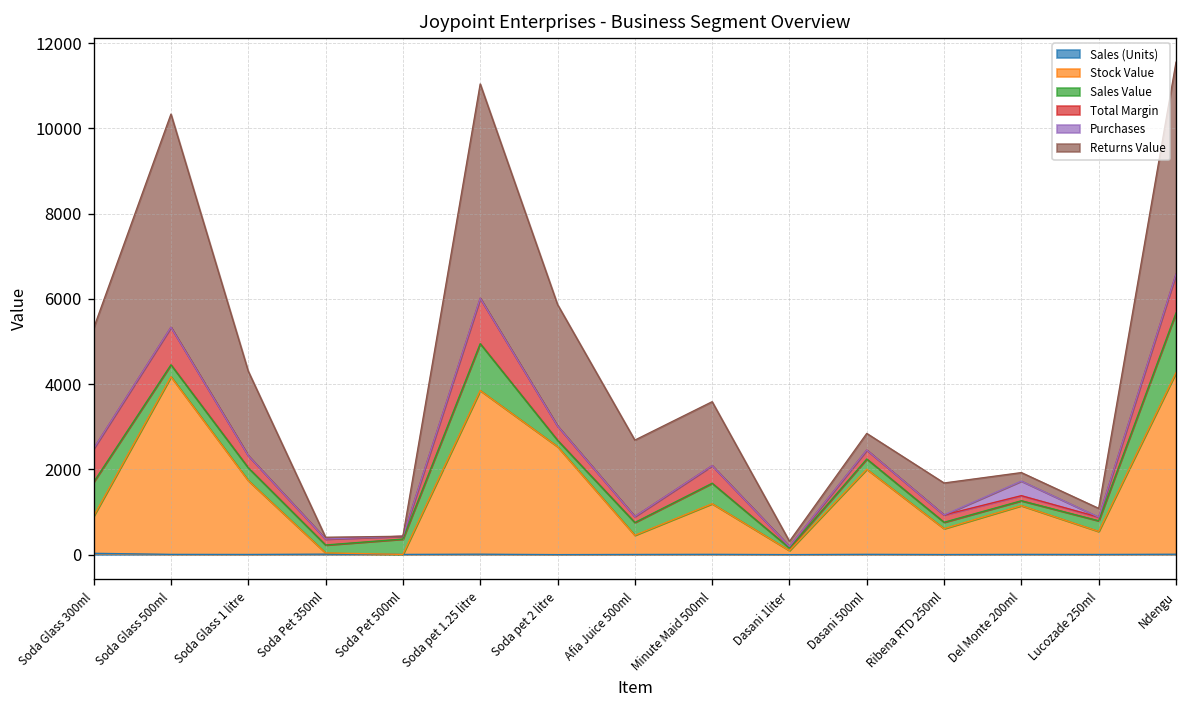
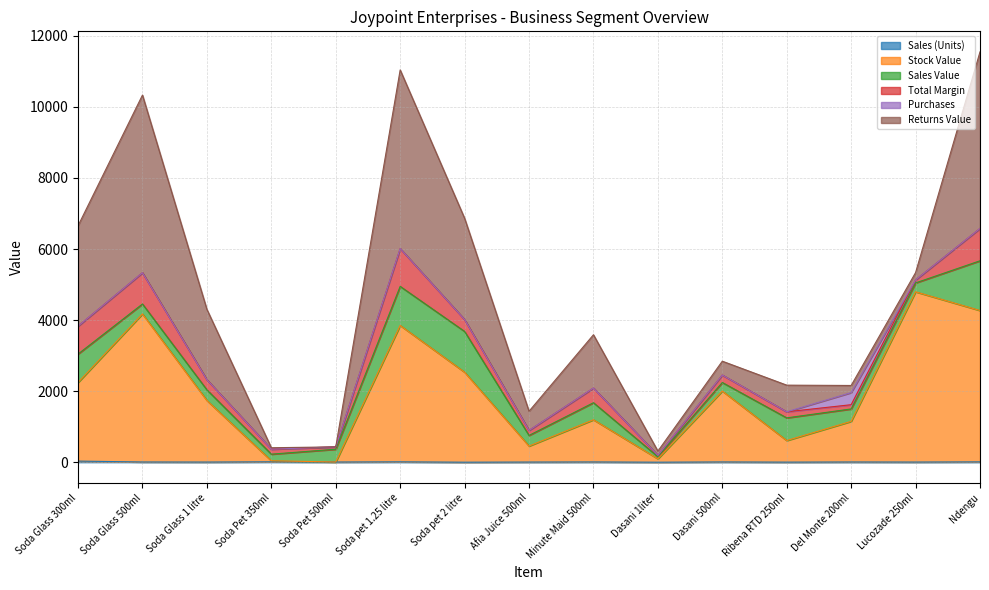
  {
    "Sales (Units)": {
      "Soda Glass 300ml": 0,
      "Soda Glass 500ml": 0,
      "Soda Glass 1 litre": 0,
      "Soda pet 1.25 litre": 0,
      "Soda pet 2 litre": 0,
      "Afia Juice 500ml": 0,
      "Minute Maid 500ml": 0,
      "Dasani 1liter": 0,
      "Dasani 500ml": 0,
      "Ribena RTD 250ml": 0,
      "Del Monte 200ml": 0,
      "Lucozade 250ml": 0,
      "Ndengu": 0
    },
    "Stock Value": {
-     "Soda Glass 300ml": 900,
+     "Soda Glass 300ml": 2200,
      "Soda Glass 500ml": 4200,
      "Soda Glass 1 litre": 1700,
      "Soda pet 1.25 litre": 3800,
      "Soda pet 2 litre": 2500,
      "Afia Juice 500ml": 500,
      "Minute Maid 500ml": 1200,
      "Dasani 500ml": 2000,
      "Ribena RTD 250ml": 600,
      "Del Monte 200ml": 1100,
-     "Lucozade 250ml": 500,
+     "Lucozade 250ml": 4800,
      "Ndengu": 4300
    },
    "Sales Value": {
      "Soda Glass 300ml": 800,
      "Soda Glass 500ml": 300,
      "Soda Glass 1 litre": 300,
      "Soda Pet 350ml": 200,
      "Soda pet 1.25 litre": 1100,
-     "Soda pet 2 litre": 200,
+     "Soda pet 2 litre": 1100,
      "Afia Juice 500ml": 300,
      "Minute Maid 500ml": 500,
      "Dasani 500ml": 200,
-     "Ribena RTD 250ml": 200,
-     "Del Monte 200ml": 100,
+     "Ribena RTD 250ml": 600,
+     "Del Monte 200ml": 400,
      "Lucozade 250ml": 300,
      "Ndengu": 1400
    },
    "Total Margin": {
      "Del Monte 200ml": 100
    },
    "Purchases": {
      "Del Monte 200ml": 300
    },
    "Returns Value": {
      "Soda Glass 300ml": 2800,
      "Soda Glass 500ml": 5000,
      "Soda Glass 1 litre": 2000,
      "Soda pet 1.25 litre": 5000,
      "Soda pet 2 litre": 2900,
-     "Afia Juice 500ml": 1800,
+     "Afia Juice 500ml": 500,
      "Minute Maid 500ml": 1500,
      "Dasani 1liter": 100,
      "Dasani 500ml": 400,
      "Ribena RTD 250ml": 800,
      "Del Monte 200ml": 200,
      "Lucozade 250ml": 200,
      "Ndengu": 5000
    }
  }
